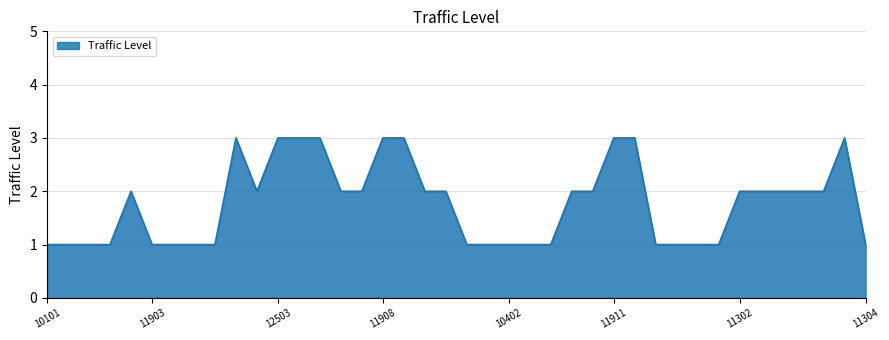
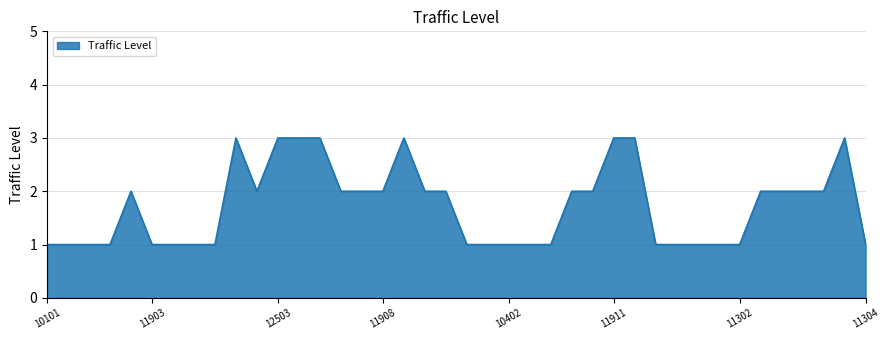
  {
    "10101": 1,
    "11903": 1,
    "12503": 3,
-   "11908": 3,
+   "11908": 2,
    "10402": 1,
    "11911": 3,
-   "11302": 2,
+   "11302": 1,
    "11304": 1
  }
